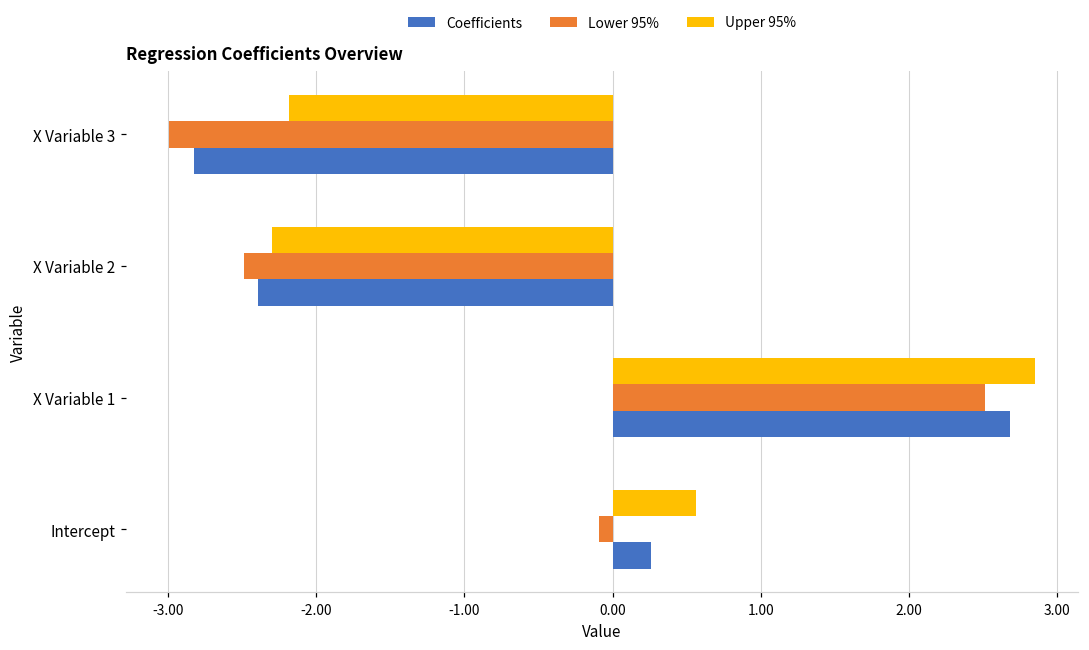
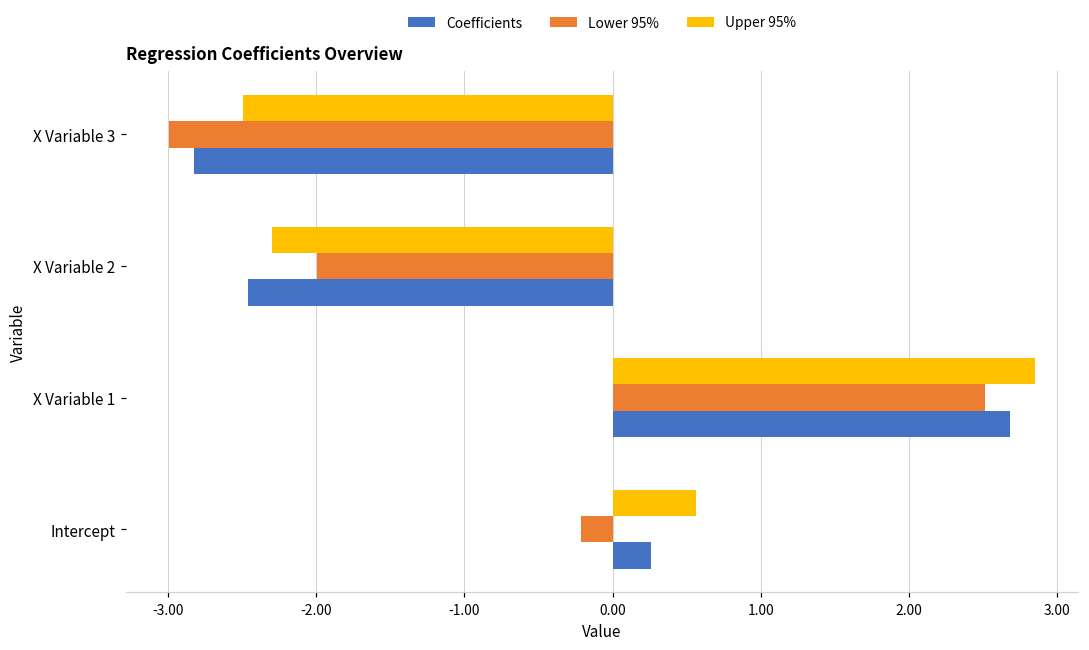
  {
    "Coefficients": {
      "X Variable 3": -2.83,
-     "X Variable 2": -2.39,
+     "X Variable 2": -2.46,
      "X Variable 1": 2.68,
      "Intercept": 0.26
    },
    "Lower 95%": {
      "X Variable 3": -2.99,
-     "X Variable 2": -2.49,
+     "X Variable 2": -2.00,
      "X Variable 1": 2.52,
-     "Intercept": -0.09
+     "Intercept": -0.21
    },
    "Upper 95%": {
-     "X Variable 3": -2.18,
+     "X Variable 3": -2.50,
      "X Variable 2": -2.30,
      "X Variable 1": 2.85,
      "Intercept": 0.56
    }
  }
